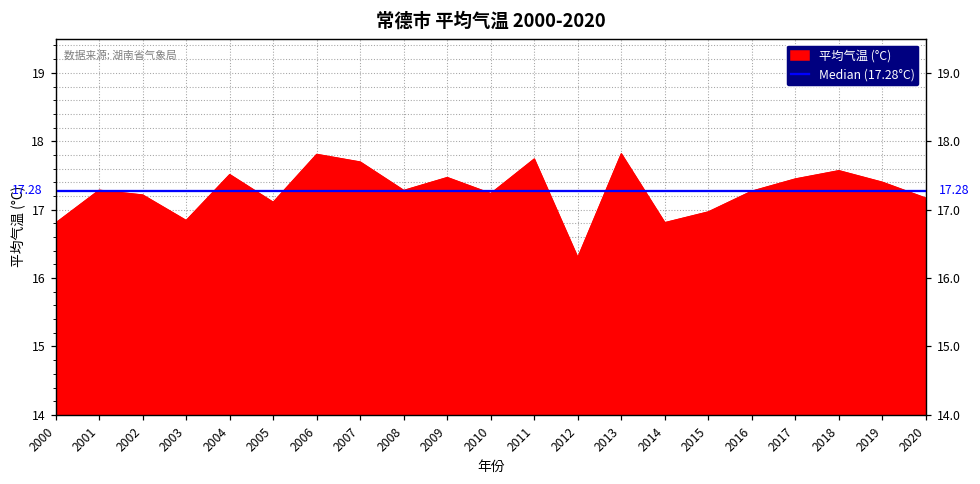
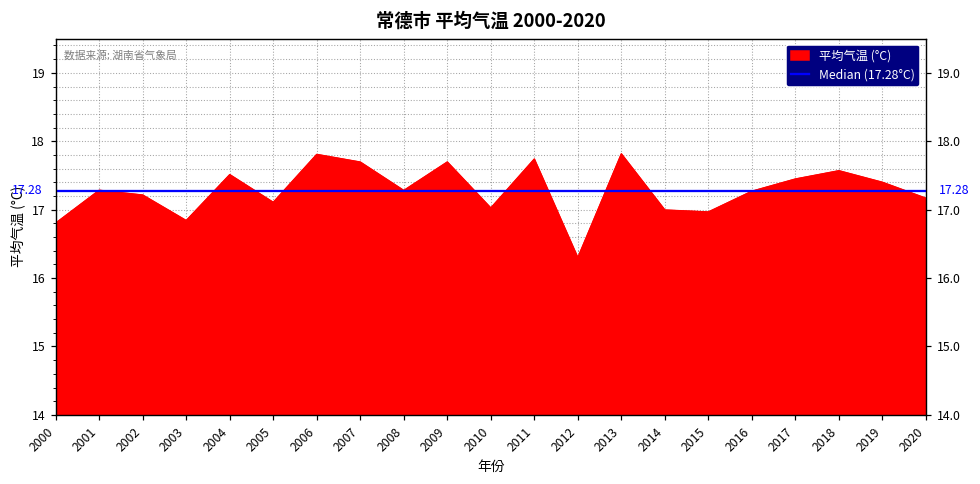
  {
    "2000": 16.8,
    "2001": 17.3,
    "2002": 17.2,
    "2003": 16.8,
    "2004": 17.5,
    "2005": 17.1,
    "2006": 17.8,
    "2007": 17.7,
    "2008": 17.3,
-   "2009": 17.5,
-   "2010": 17.2,
+   "2009": 17.7,
+   "2010": 17.0,
    "2011": 17.7,
    "2012": 16.3,
    "2013": 17.8,
-   "2014": 16.8,
+   "2014": 17.0,
    "2015": 17.0,
    "2016": 17.3,
    "2017": 17.4,
    "2018": 17.6,
    "2019": 17.4
  }
